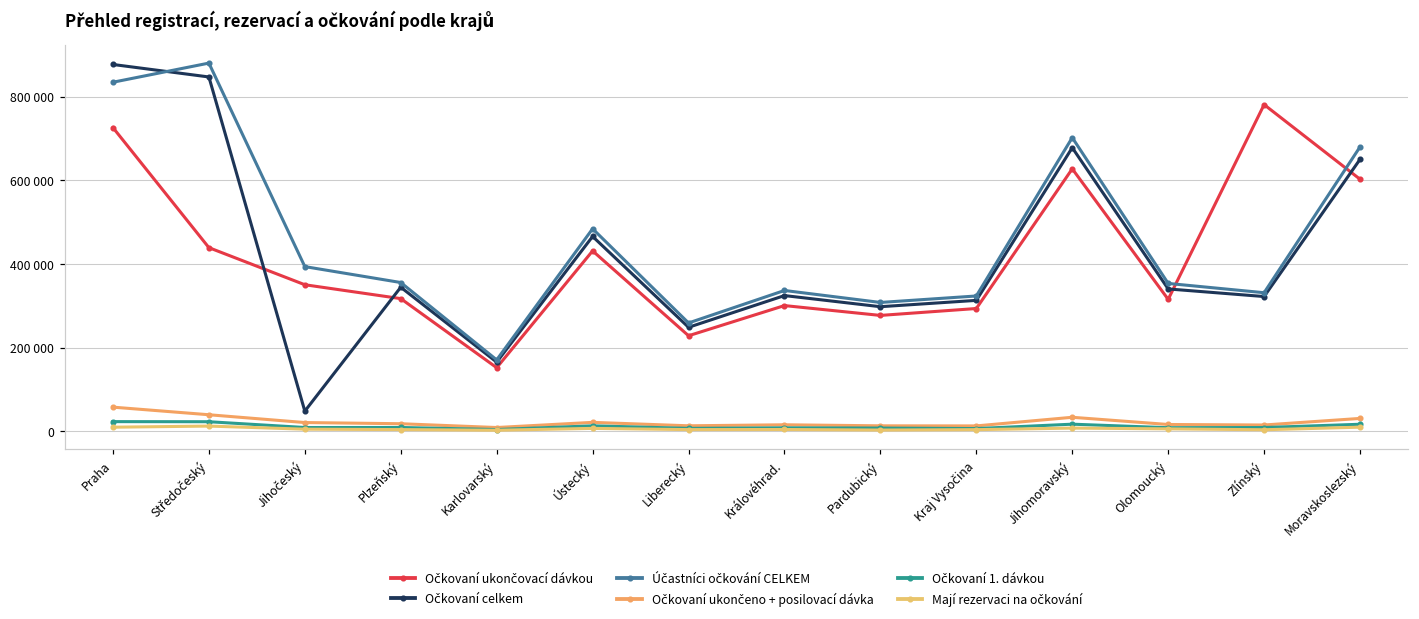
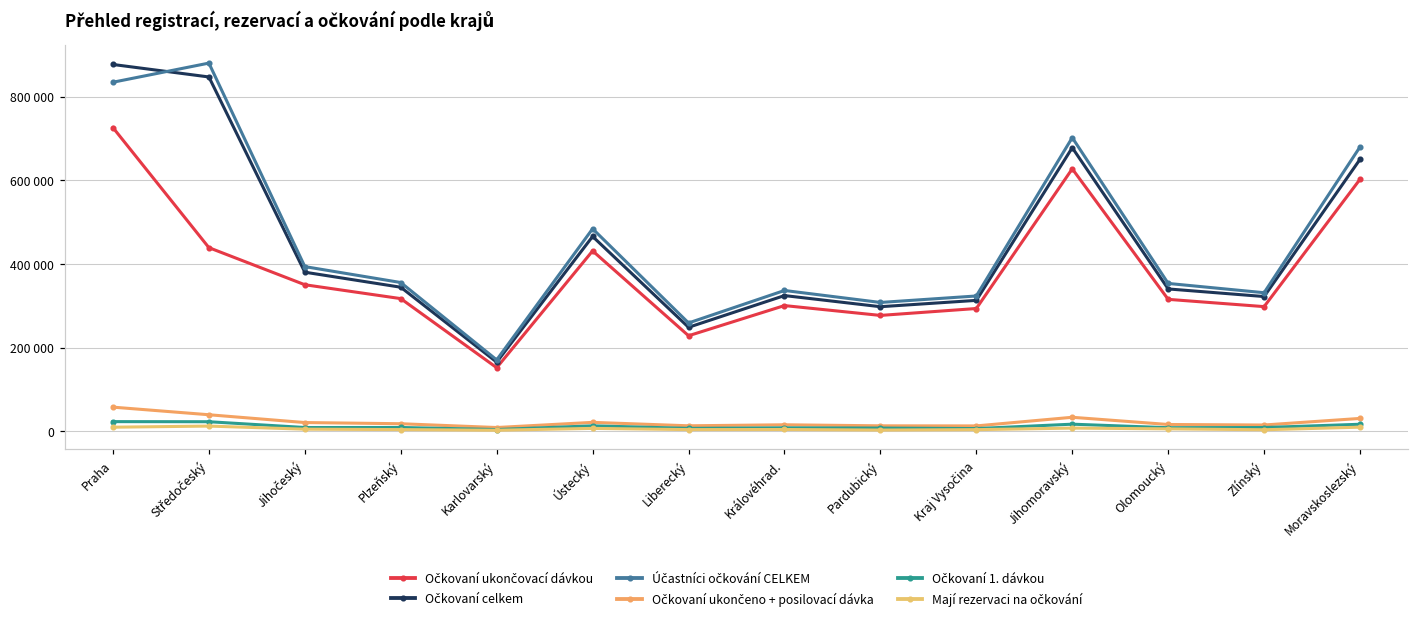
  {
    "Očkovaní ukončovací dávkou": {
      "Praha": 730000,
      "Středočeský": 440000,
      "Jihočeský": 350000,
      "Plzeňský": 320000,
      "Karlovarský": 150000,
      "Ústecký": 430000,
      "Liberecký": 230000,
      "Královéhrad.": 300000,
      "Pardubický": 280000,
      "Kraj Vysočina": 290000,
      "Jihomoravský": 630000,
      "Olomoucký": 320000,
-     "Zlínský": 780000,
+     "Zlínský": 300000,
      "Moravskoslezský": 600000
    },
    "Očkovaní celkem": {
      "Praha": 880000,
      "Středočeský": 850000,
-     "Jihočeský": 50000,
+     "Jihočeský": 380000,
      "Plzeňský": 340000,
      "Ústecký": 470000,
      "Liberecký": 250000,
      "Královéhrad.": 320000,
      "Pardubický": 300000,
      "Kraj Vysočina": 310000,
      "Jihomoravský": 680000,
      "Olomoucký": 340000,
      "Zlínský": 320000,
      "Moravskoslezský": 650000
    }
  }
